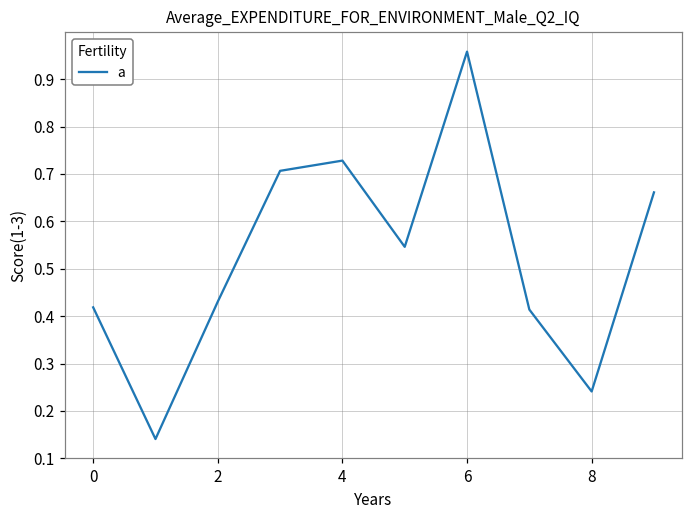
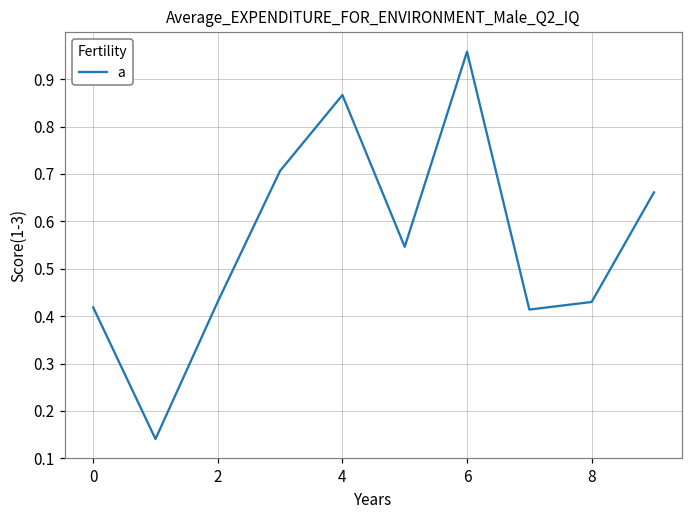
  {
    "0": 0.42,
    "2": 0.43,
-   "4": 0.73,
+   "4": 0.87,
    "6": 0.96,
-   "8": 0.24
+   "8": 0.43
  }
